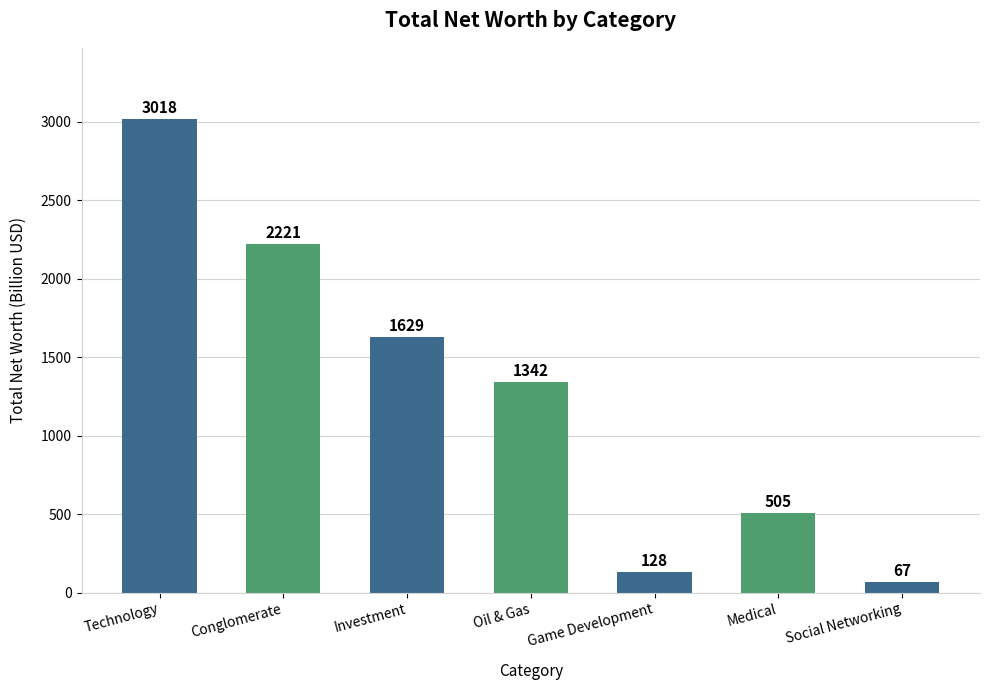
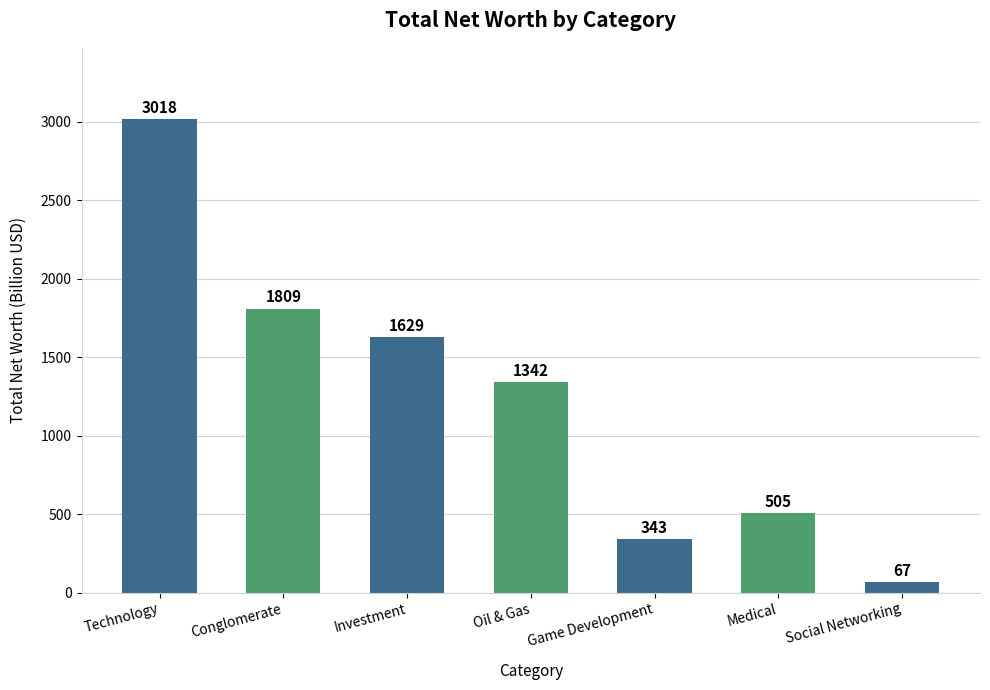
  {
    "Technology": 3018,
-   "Conglomerate": 2221,
+   "Conglomerate": 1809,
    "Investment": 1629,
    "Oil & Gas": 1342,
-   "Game Development": 128,
+   "Game Development": 343,
    "Medical": 505,
    "Social Networking": 67
  }
